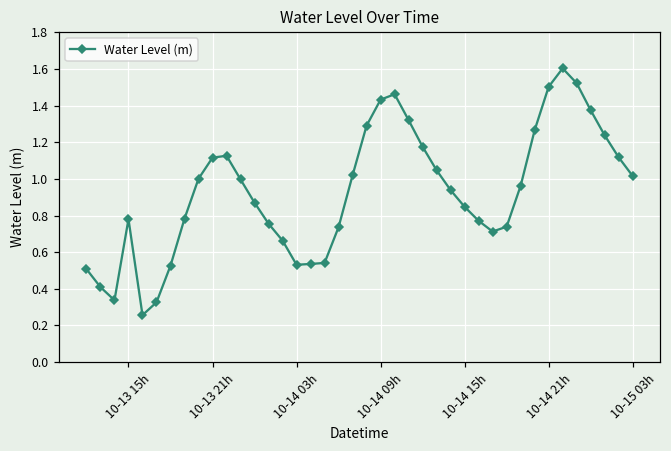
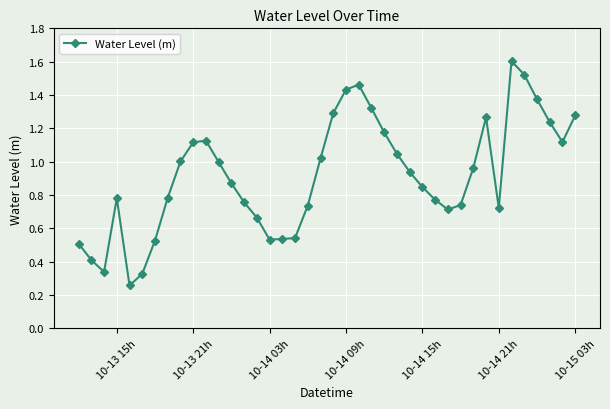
  {
    "10-13 15h": 0.78,
    "10-13 21h": 1.12,
    "10-14 03h": 0.53,
    "10-14 09h": 1.43,
    "10-14 15h": 0.85,
-   "10-14 21h": 1.50,
-   "10-15 03h": 1.02
+   "10-14 21h": 0.72,
+   "10-15 03h": 1.28
  }
